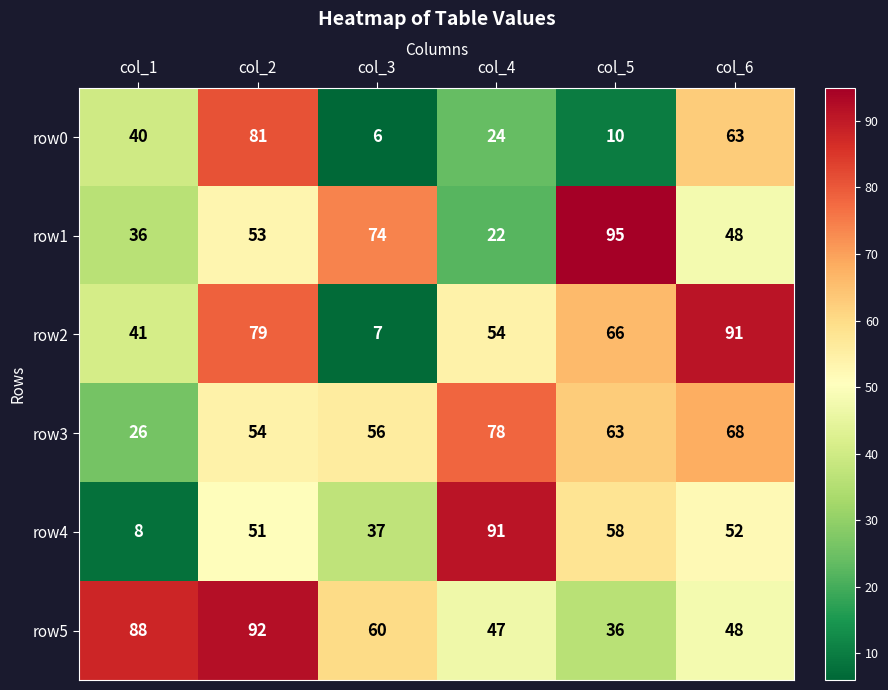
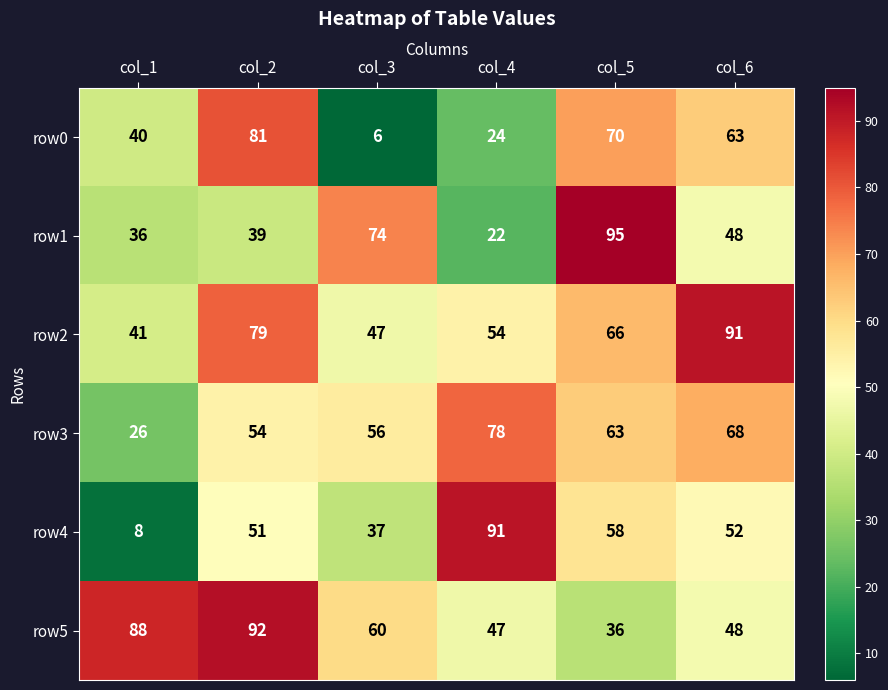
  {
    "row0": {
      "col_1": 40,
      "col_2": 81,
      "col_3": 6,
      "col_4": 24,
-     "col_5": 10,
+     "col_5": 70,
      "col_6": 63
    },
    "row1": {
      "col_1": 36,
-     "col_2": 53,
+     "col_2": 39,
      "col_3": 74,
      "col_4": 22,
      "col_5": 95,
      "col_6": 48
    },
    "row2": {
      "col_1": 41,
      "col_2": 79,
-     "col_3": 7,
+     "col_3": 47,
      "col_4": 54,
      "col_5": 66,
      "col_6": 91
    },
    "row3": {
      "col_1": 26,
      "col_2": 54,
      "col_3": 56,
      "col_4": 78,
      "col_5": 63,
      "col_6": 68
    },
    "row4": {
      "col_1": 8,
      "col_2": 51,
      "col_3": 37,
      "col_4": 91,
      "col_5": 58,
      "col_6": 52
    },
    "row5": {
      "col_1": 88,
      "col_2": 92,
      "col_3": 60,
      "col_4": 47,
      "col_5": 36,
      "col_6": 48
    }
  }
